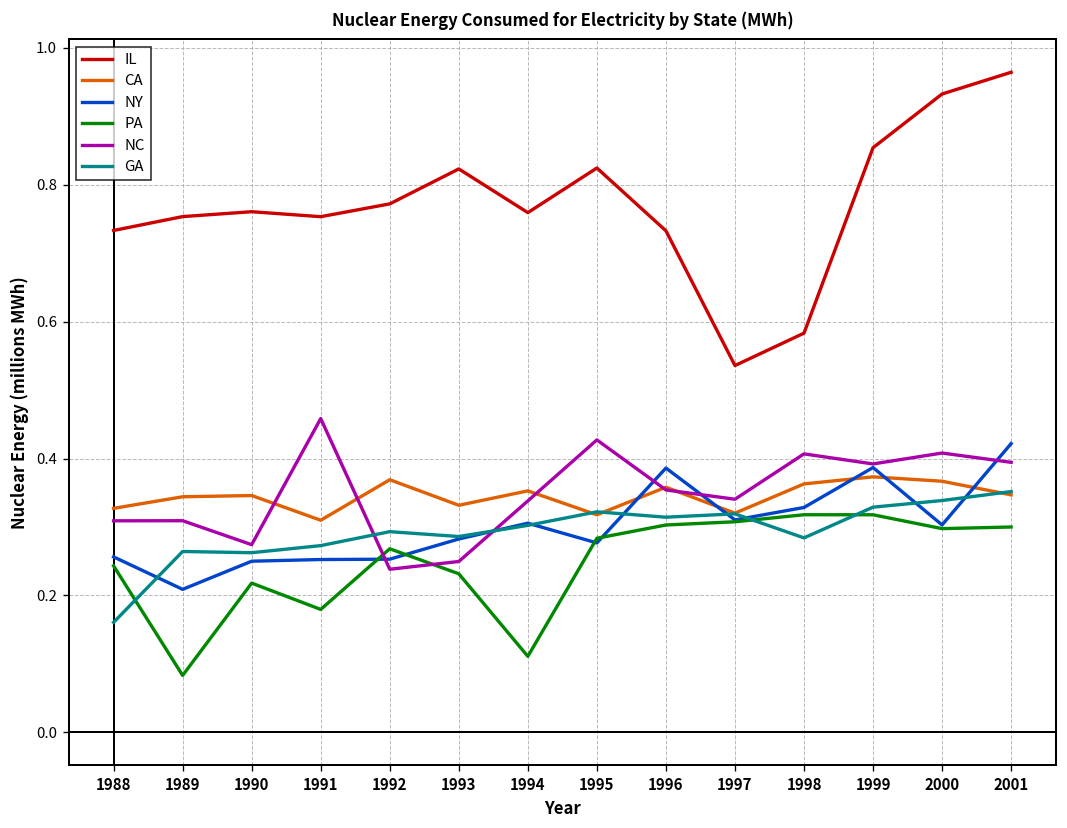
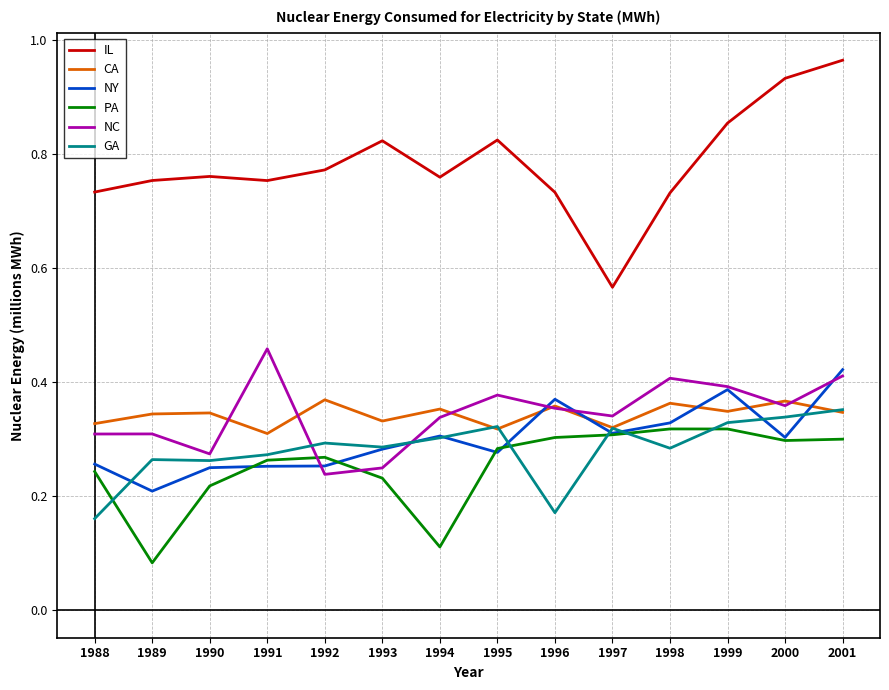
  {
    "IL": {
      "1988": 0.73,
      "1989": 0.75,
      "1990": 0.76,
      "1991": 0.75,
      "1992": 0.77,
      "1993": 0.82,
      "1994": 0.76,
      "1995": 0.82,
      "1996": 0.73,
-     "1997": 0.54,
-     "1998": 0.58,
+     "1997": 0.57,
+     "1998": 0.73,
      "1999": 0.85,
      "2000": 0.93,
      "2001": 0.96
    },
    "CA": {
      "1988": 0.33,
      "1989": 0.34,
      "1990": 0.35,
      "1991": 0.31,
      "1992": 0.37,
      "1993": 0.33,
      "1994": 0.35,
      "1998": 0.36,
-     "1999": 0.37,
+     "1999": 0.35,
      "2000": 0.37,
      "2001": 0.35
    },
    "NY": {
      "1988": 0.26,
      "1989": 0.21,
      "1990": 0.25,
      "1991": 0.25,
      "1992": 0.25,
      "1995": 0.28,
-     "1996": 0.39,
+     "1996": 0.37,
      "1998": 0.33,
      "1999": 0.39,
      "2000": 0.30,
      "2001": 0.42
    },
    "PA": {
      "1988": 0.24,
      "1989": 0.08,
      "1990": 0.22,
-     "1991": 0.18,
+     "1991": 0.26,
      "1992": 0.27,
      "1993": 0.23,
      "1994": 0.11,
      "1995": 0.28,
      "1996": 0.30,
      "1998": 0.32,
      "1999": 0.32,
      "2000": 0.30,
      "2001": 0.30
    },
    "NC": {
      "1988": 0.31,
      "1989": 0.31,
      "1990": 0.27,
      "1991": 0.46,
      "1992": 0.24,
      "1993": 0.25,
      "1994": 0.34,
-     "1995": 0.43,
+     "1995": 0.38,
      "1997": 0.34,
      "1998": 0.41,
      "1999": 0.39,
-     "2000": 0.41,
-     "2001": 0.39
+     "2000": 0.36,
+     "2001": 0.41
    },
    "GA": {
      "1988": 0.16,
      "1989": 0.26,
      "1990": 0.26,
      "1991": 0.27,
      "1992": 0.29,
-     "1996": 0.31,
+     "1996": 0.17,
      "1998": 0.28,
      "1999": 0.33,
      "2000": 0.34,
      "2001": 0.35
    }
  }
